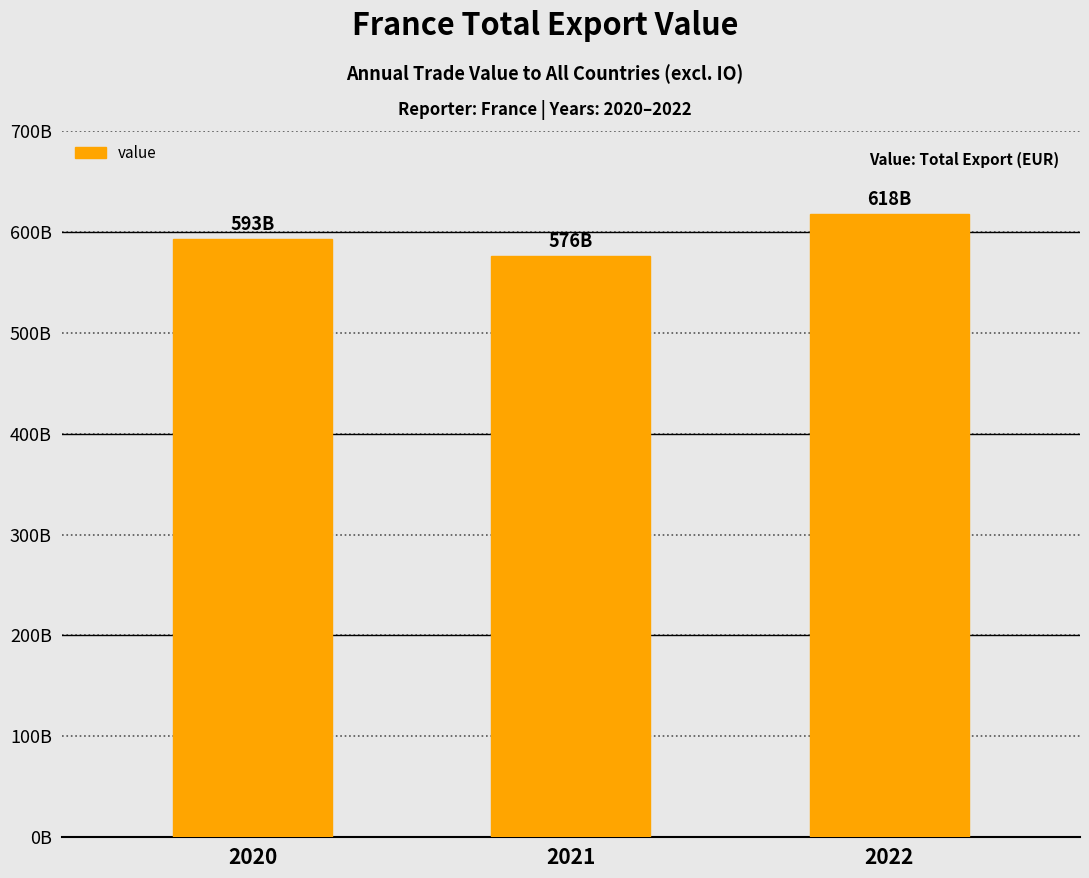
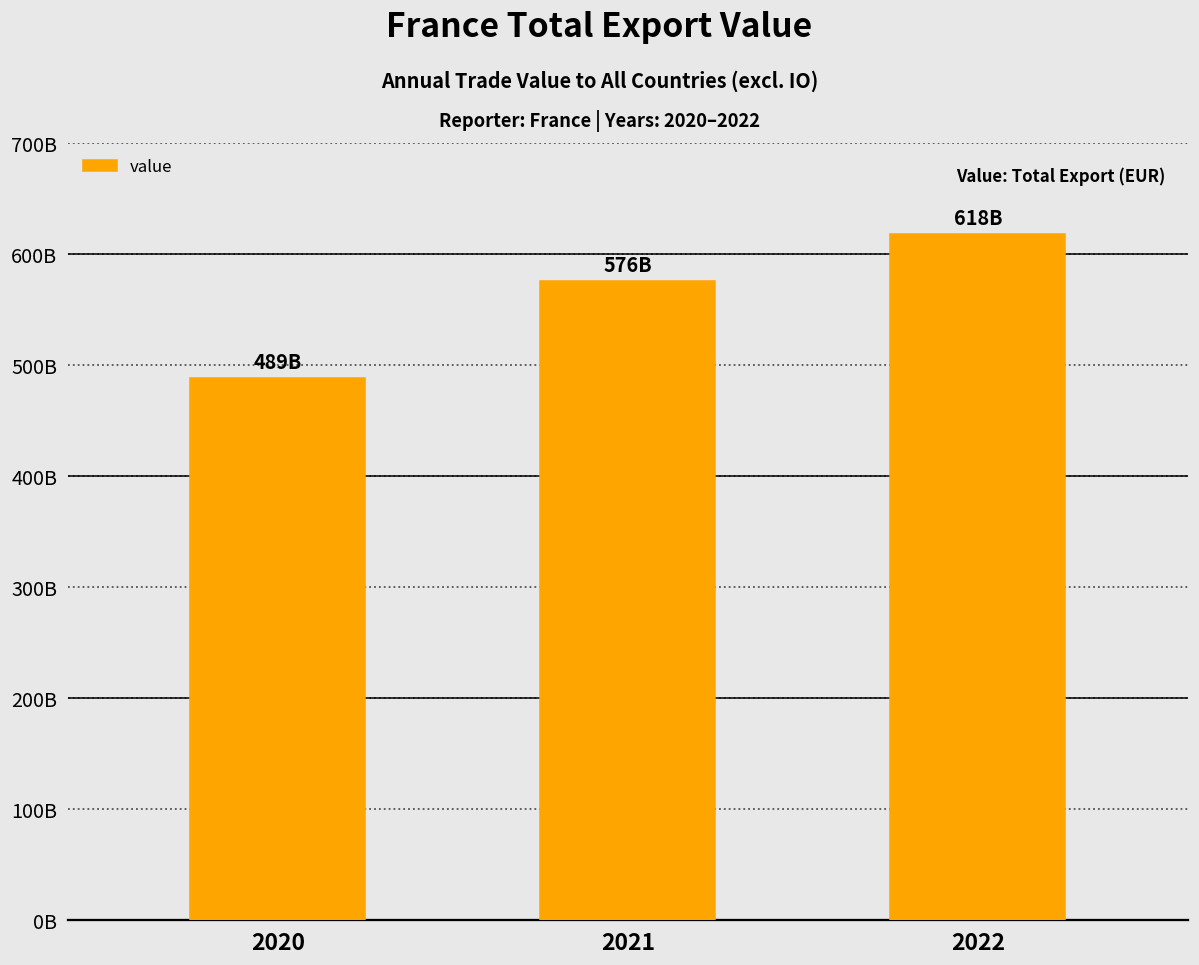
  {
-   "2020": "593B",
+   "2020": "489B",
    "2021": "576B",
    "2022": "618B"
  }
